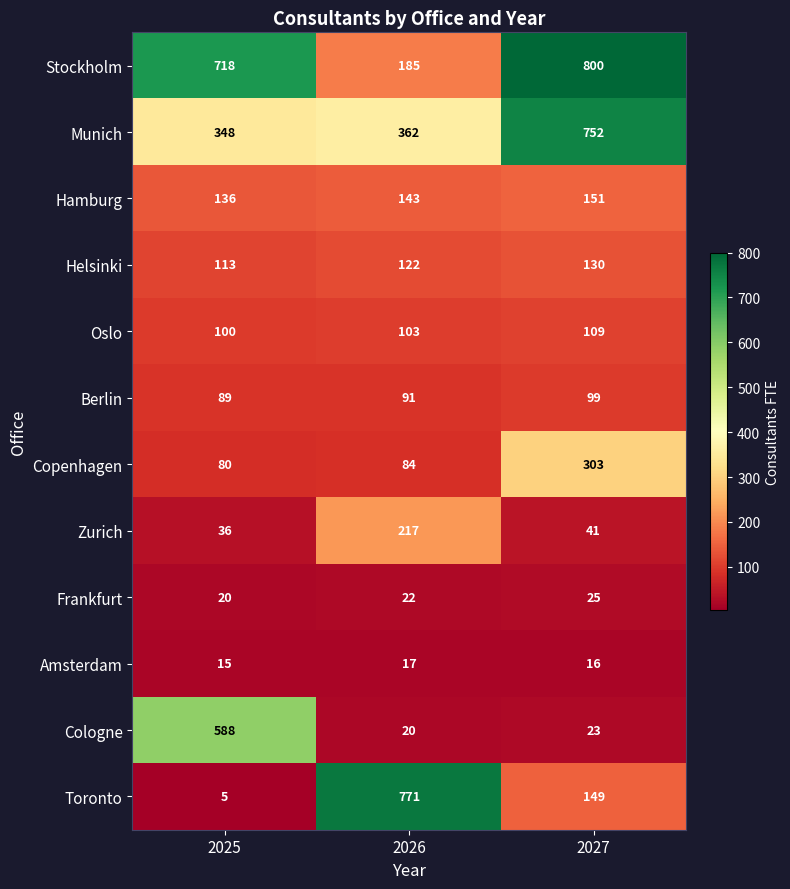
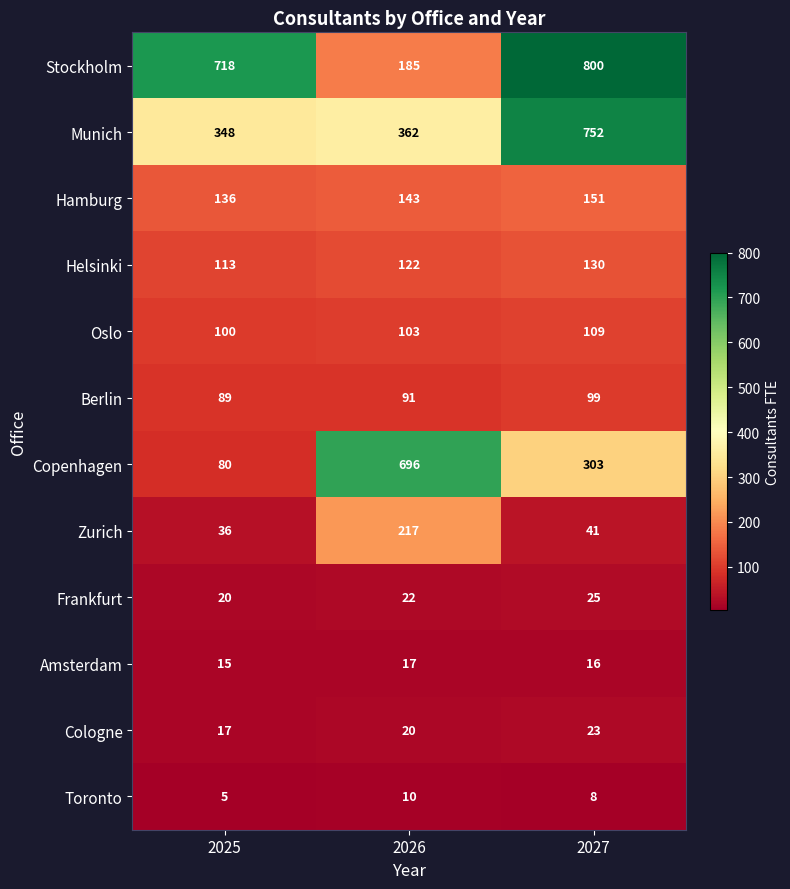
  {
    "Stockholm": {
      "2025": 718,
      "2026": 185,
      "2027": 800
    },
    "Munich": {
      "2025": 348,
      "2026": 362,
      "2027": 752
    },
    "Hamburg": {
      "2025": 136,
      "2026": 143,
      "2027": 151
    },
    "Helsinki": {
      "2025": 113,
      "2026": 122,
      "2027": 130
    },
    "Oslo": {
      "2025": 100,
      "2026": 103,
      "2027": 109
    },
    "Berlin": {
      "2025": 89,
      "2026": 91,
      "2027": 99
    },
    "Copenhagen": {
      "2025": 80,
-     "2026": 84,
+     "2026": 696,
      "2027": 303
    },
    "Zurich": {
      "2025": 36,
      "2026": 217,
      "2027": 41
    },
    "Frankfurt": {
      "2025": 20,
      "2026": 22,
      "2027": 25
    },
    "Amsterdam": {
      "2025": 15,
      "2026": 17,
      "2027": 16
    },
    "Cologne": {
-     "2025": 588,
+     "2025": 17,
      "2026": 20,
      "2027": 23
    },
    "Toronto": {
      "2025": 5,
-     "2026": 771,
-     "2027": 149
+     "2026": 10,
+     "2027": 8
    }
  }
